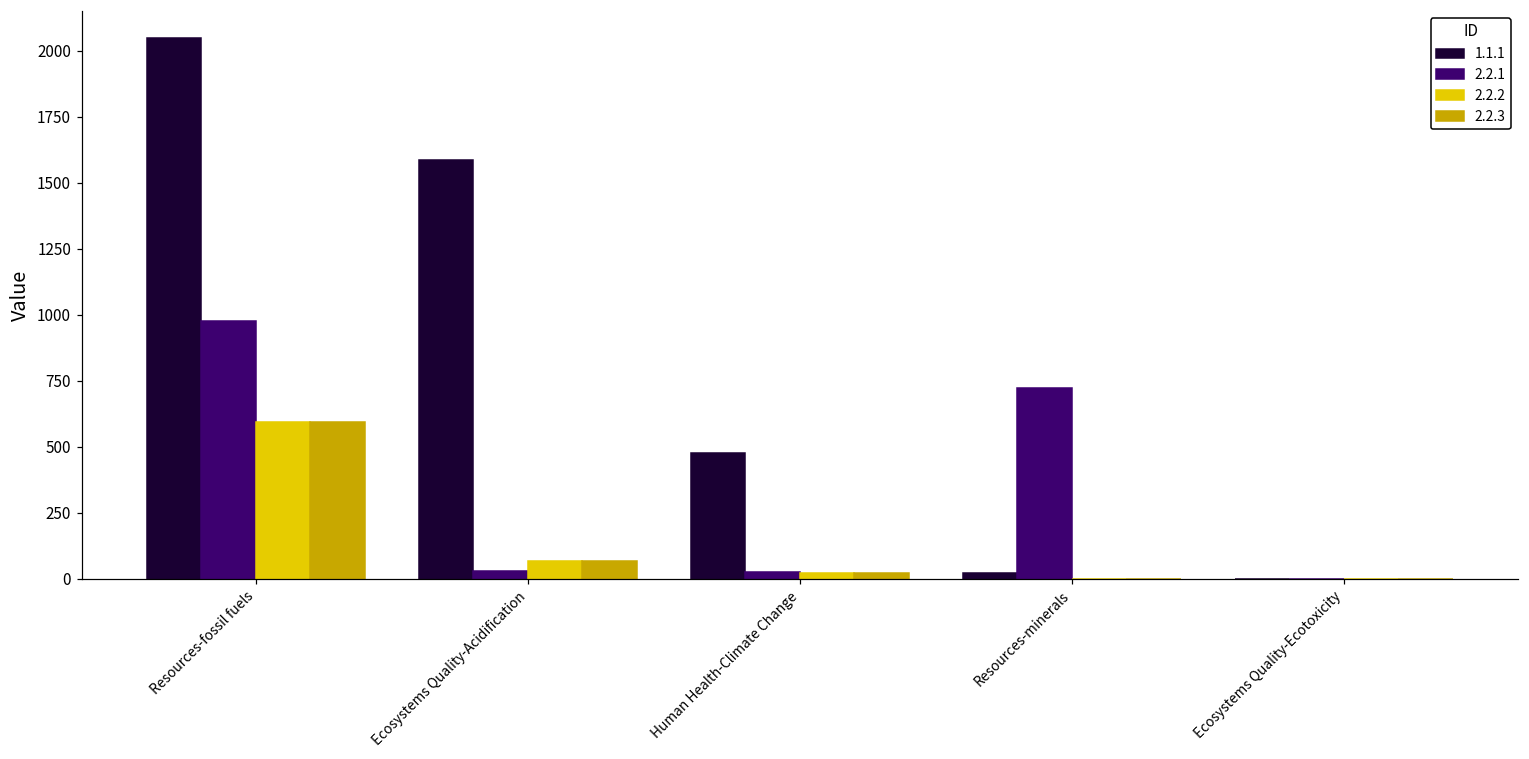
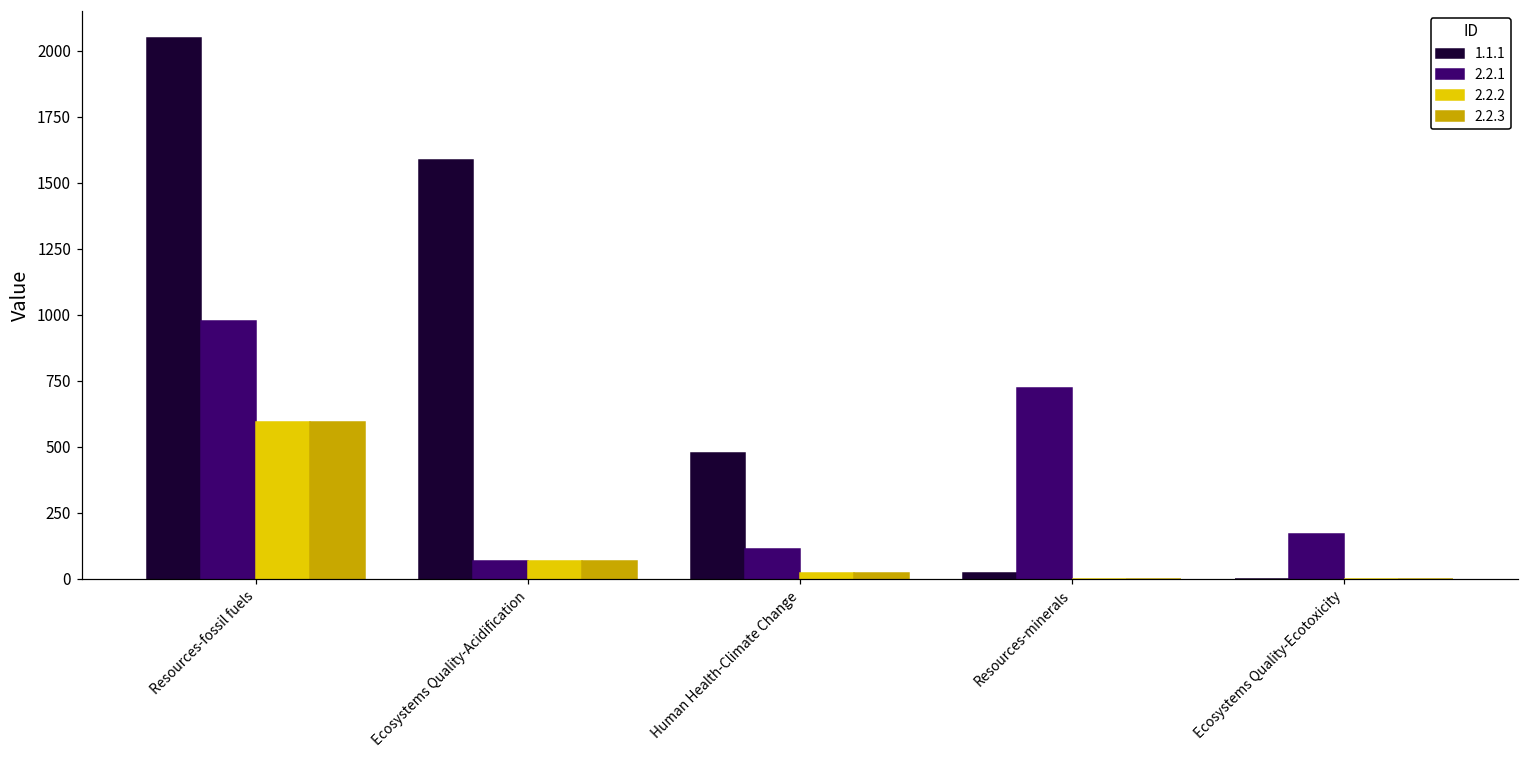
  {
    "1.1.1": {
      "Resources-fossil fuels": 2050,
      "Ecosystems Quality-Acidification": 1590,
      "Human Health-Climate Change": 480,
      "Resources-minerals": 20
    },
    "2.2.1": {
      "Resources-fossil fuels": 980,
-     "Ecosystems Quality-Acidification": 30,
-     "Human Health-Climate Change": 20,
+     "Ecosystems Quality-Acidification": 70,
+     "Human Health-Climate Change": 110,
      "Resources-minerals": 720,
-     "Ecosystems Quality-Ecotoxicity": 0
+     "Ecosystems Quality-Ecotoxicity": 170
    }
  }
